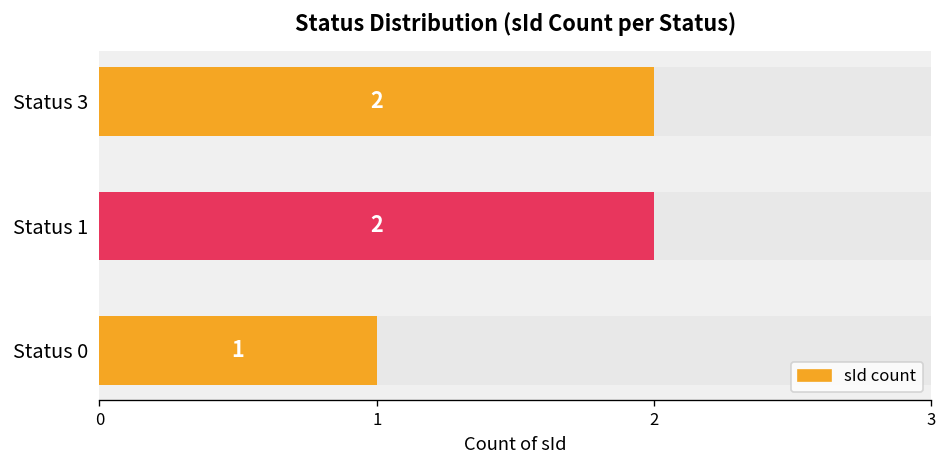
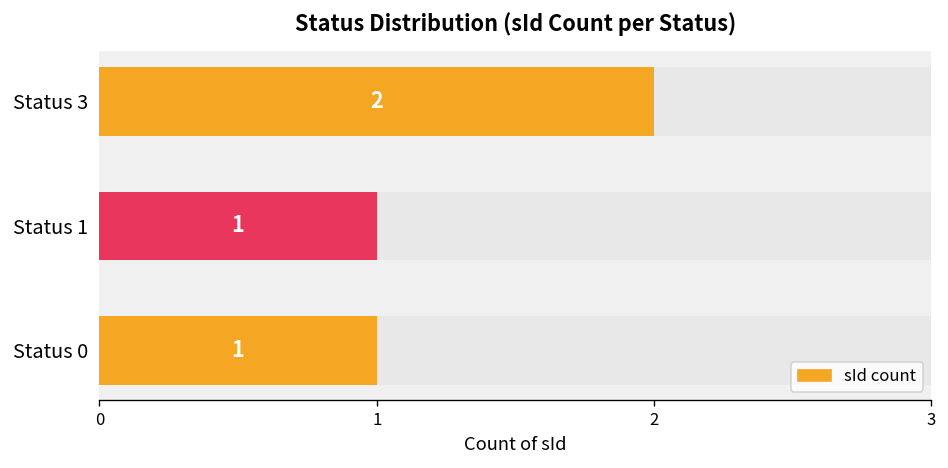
  {
    "sId count": {
-     "Status 1": 2
+     "Status 1": 1
    }
  }
